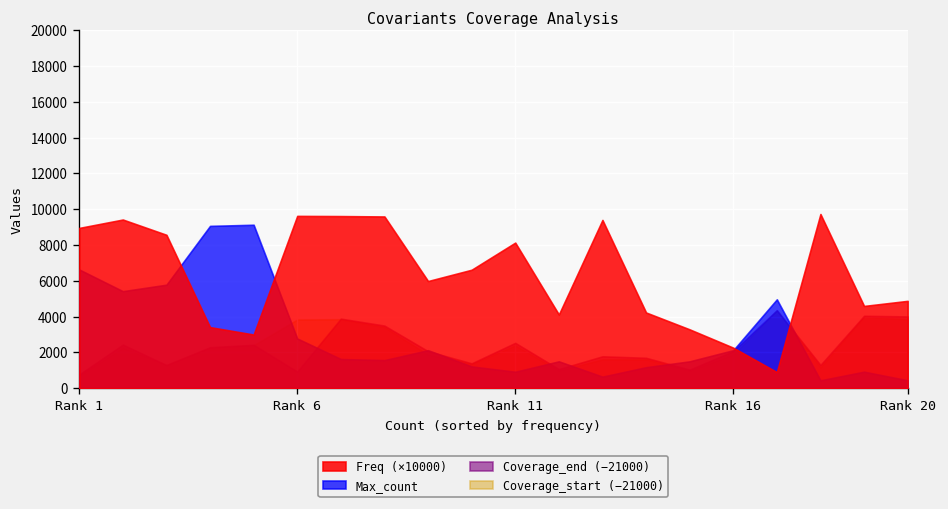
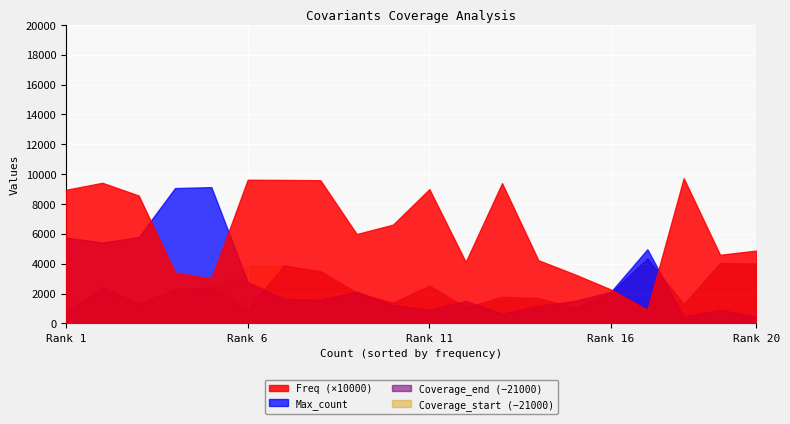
  {
    "Freq (×10000)": {
      "Rank 1": 9000,
      "Rank 6": 9600,
-     "Rank 11": 8100,
+     "Rank 11": 9000,
      "Rank 20": 4900
    },
    "Max_count": {
-     "Rank 1": 6600,
+     "Rank 1": 5700,
      "Rank 6": 2800,
      "Rank 11": 900,
      "Rank 20": 400
    },
    "Coverage_end (−21000)": {
      "Rank 6": 900
    },
    "Coverage_start (−21000)": {
      "Rank 6": 3800,
      "Rank 16": 1900
    }
  }
